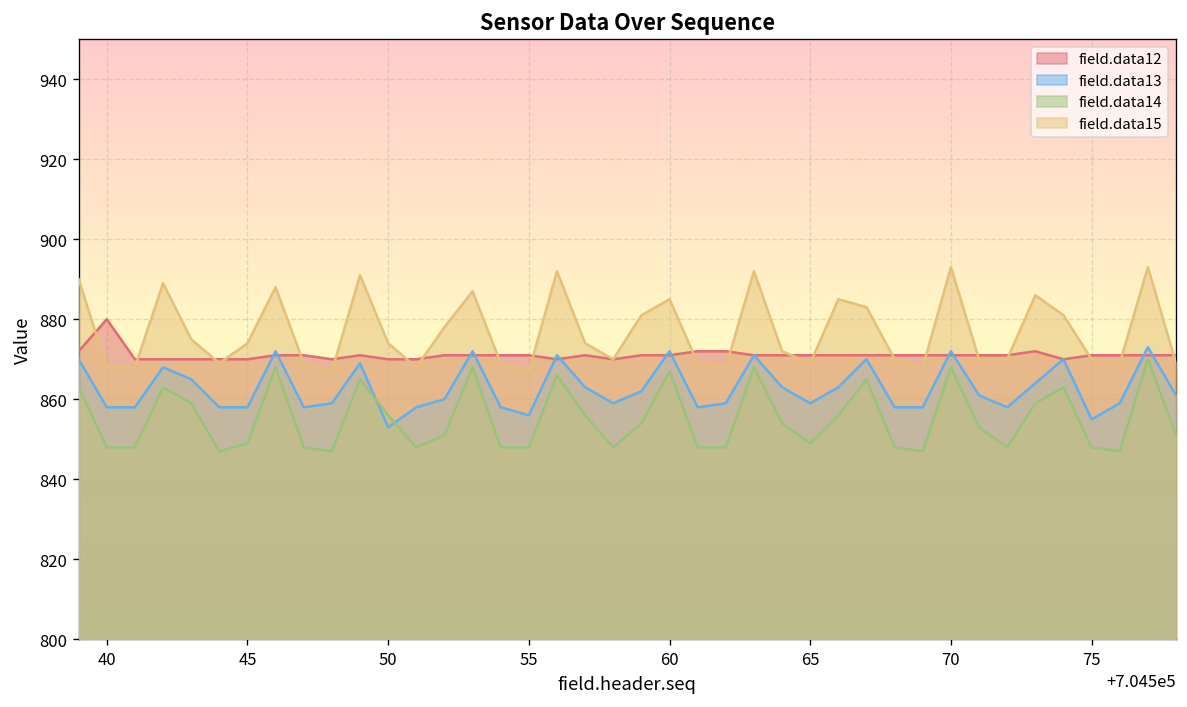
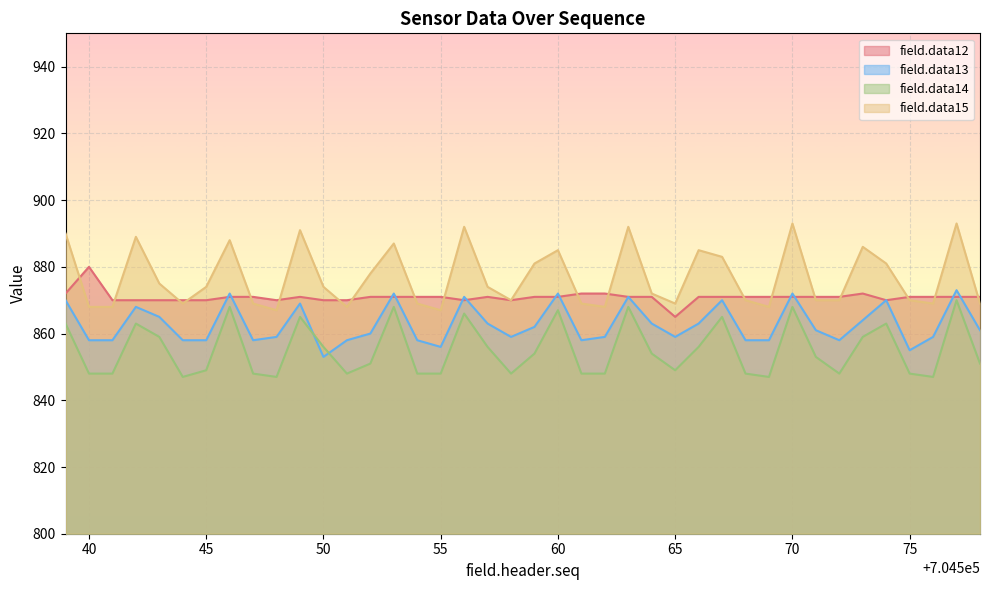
  {
    "field.data12": {
      "40": 880,
      "45": 870,
      "50": 870,
      "55": 871,
      "60": 871,
-     "65": 871,
+     "65": 865,
      "70": 871,
      "75": 871
    },
    "field.data13": {
      "40": 858,
      "45": 858,
      "50": 853,
      "55": 856,
      "60": 872,
      "65": 859,
      "70": 872,
      "75": 855
    }
  }
